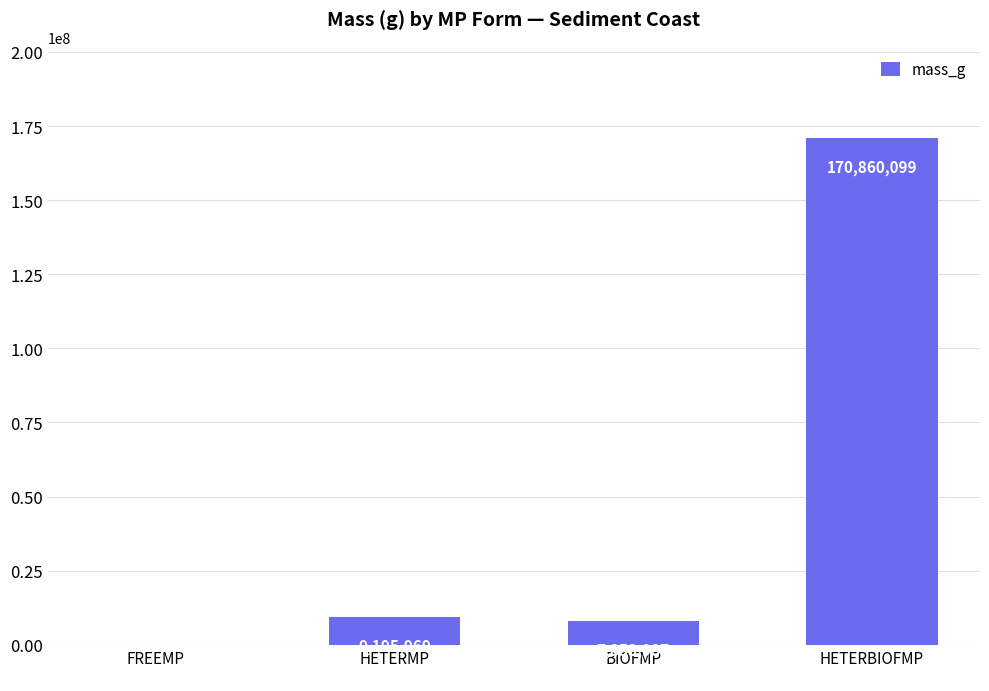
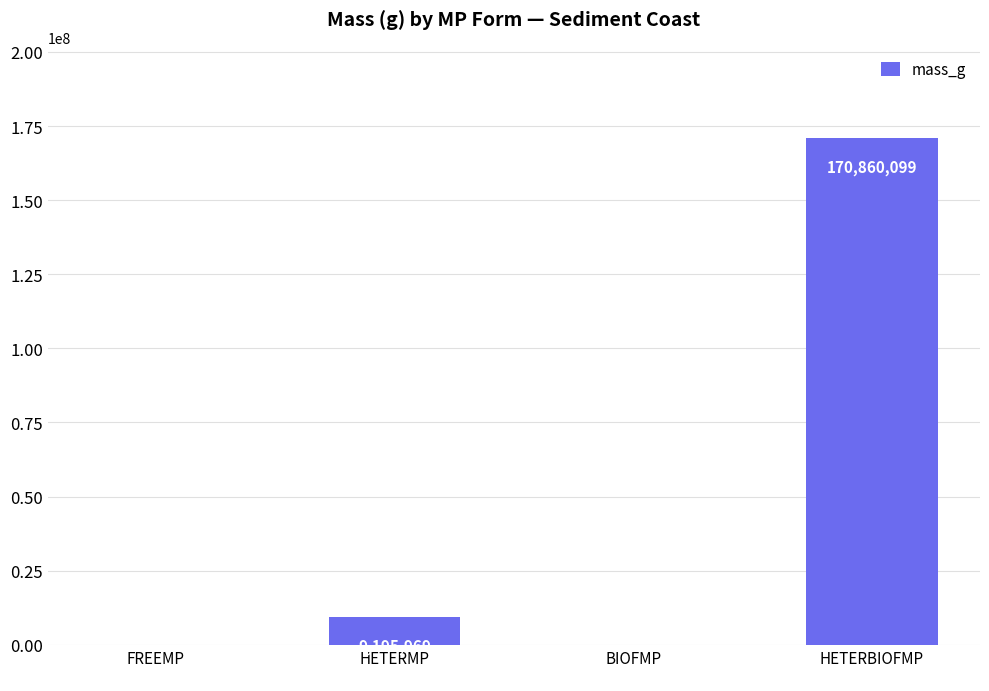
  {
    "FREEMP": 0,
    "HETERMP": 9000000,
-   "BIOFMP": 8000000
+   "BIOFMP": 0
  }
